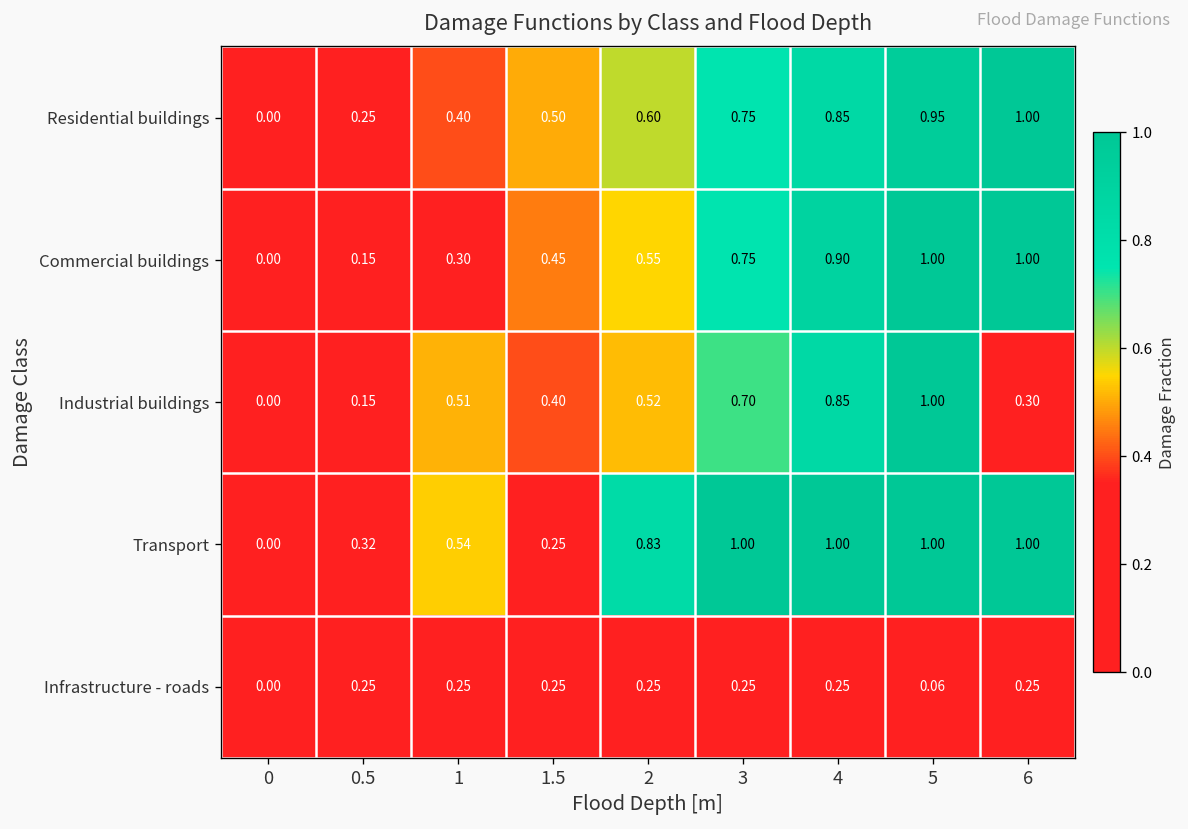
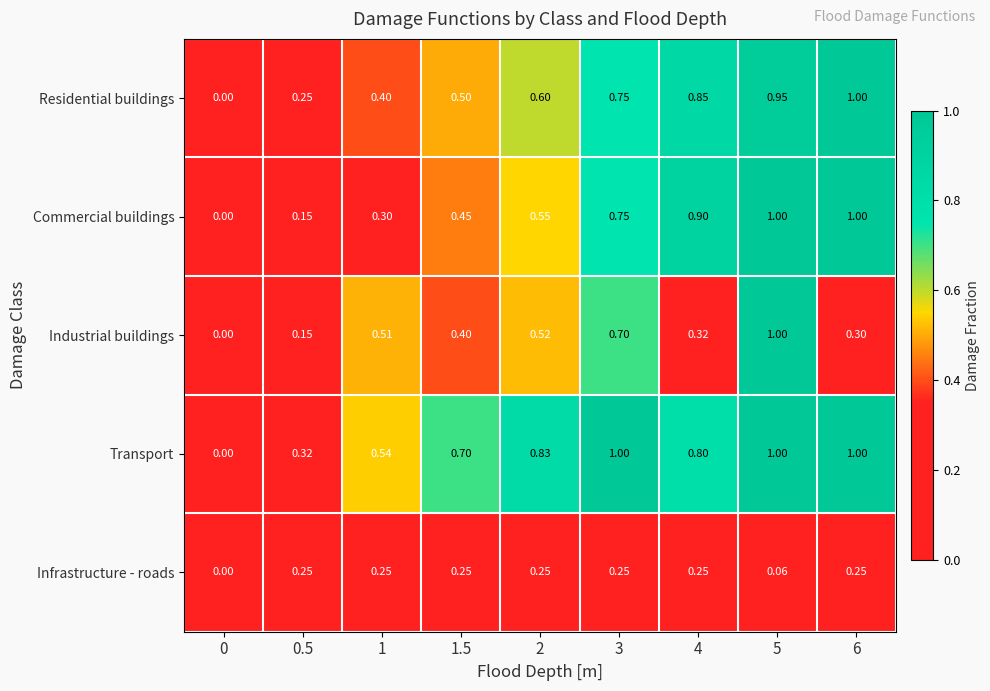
  {
    "Residential buildings": {
      "0": 0.00,
      "0.5": 0.25,
      "1": 0.40,
      "1.5": 0.50,
      "2": 0.60,
      "3": 0.75,
      "4": 0.85,
      "5": 0.95,
      "6": 1.00
    },
    "Commercial buildings": {
      "0": 0.00,
      "0.5": 0.15,
      "1": 0.30,
      "1.5": 0.45,
      "2": 0.55,
      "3": 0.75,
      "4": 0.90,
      "5": 1.00,
      "6": 1.00
    },
    "Industrial buildings": {
      "0": 0.00,
      "0.5": 0.15,
      "1": 0.51,
      "1.5": 0.40,
      "2": 0.52,
      "3": 0.70,
-     "4": 0.85,
+     "4": 0.32,
      "5": 1.00,
      "6": 0.30
    },
    "Transport": {
      "0": 0.00,
      "0.5": 0.32,
      "1": 0.54,
-     "1.5": 0.25,
+     "1.5": 0.70,
      "2": 0.83,
      "3": 1.00,
-     "4": 1.00,
+     "4": 0.80,
      "5": 1.00,
      "6": 1.00
    },
    "Infrastructure - roads": {
      "0": 0.00,
      "0.5": 0.25,
      "1": 0.25,
      "1.5": 0.25,
      "2": 0.25,
      "3": 0.25,
      "4": 0.25,
      "5": 0.06,
      "6": 0.25
    }
  }
